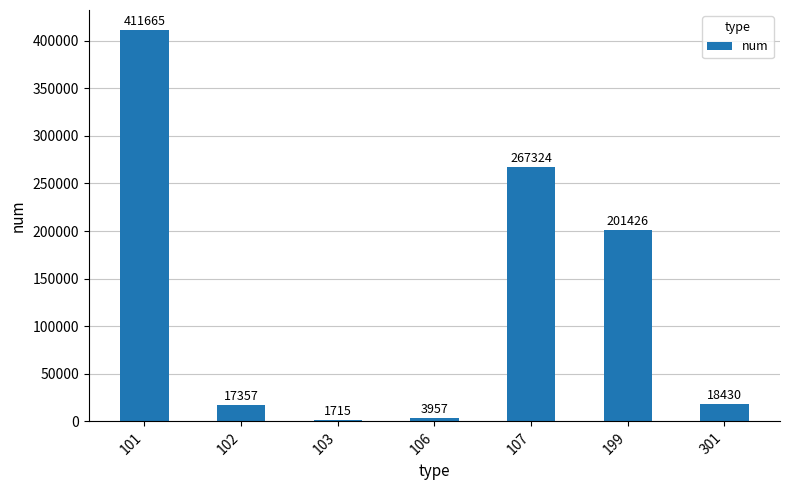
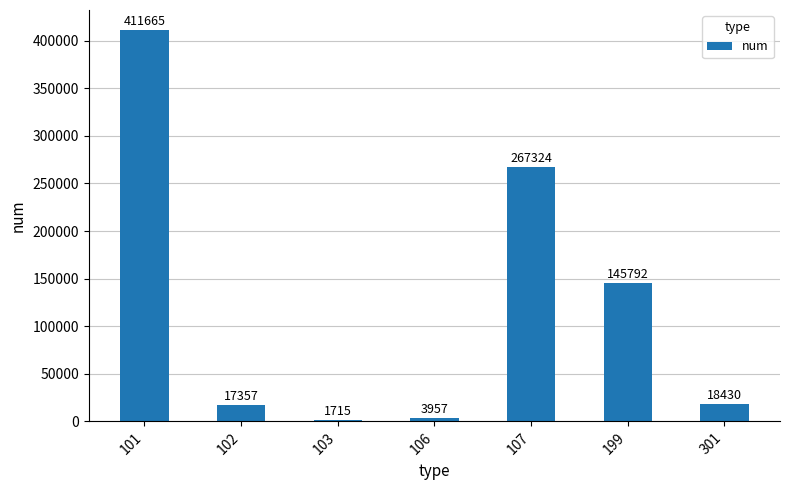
  {
    "101": 411665,
    "102": 17357,
    "103": 1715,
    "106": 3957,
    "107": 267324,
-   "199": 201426,
+   "199": 145792,
    "301": 18430
  }
